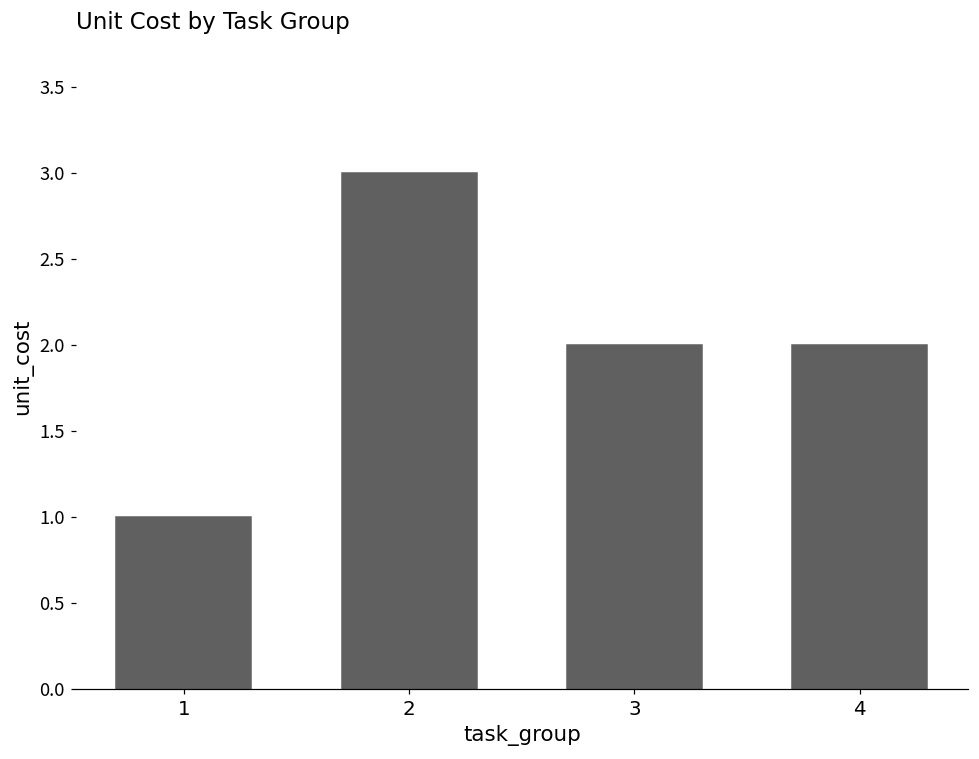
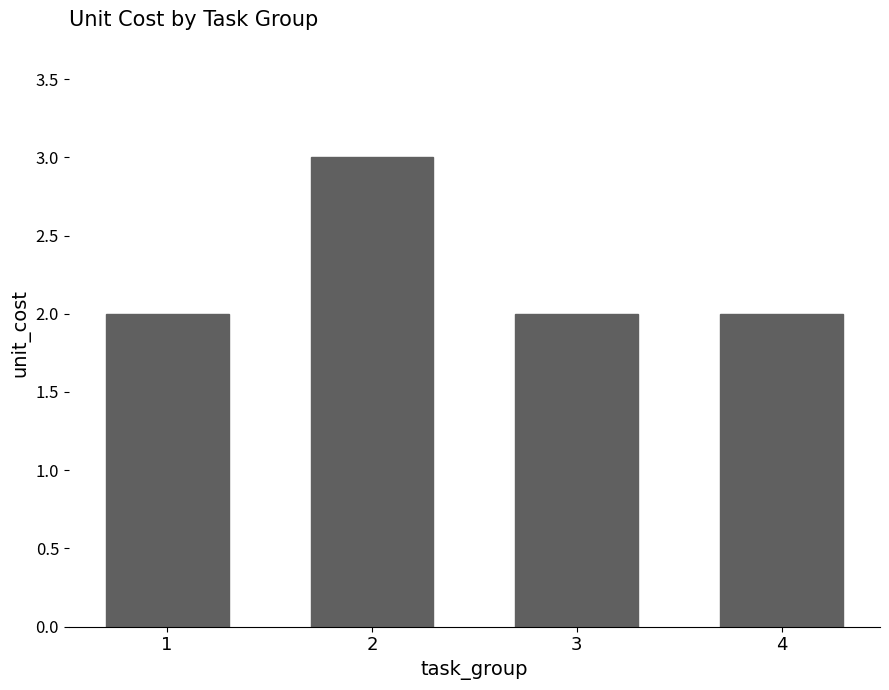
  {
-   "1": 1,
+   "1": 2,
    "2": 3,
    "3": 2,
    "4": 2
  }
